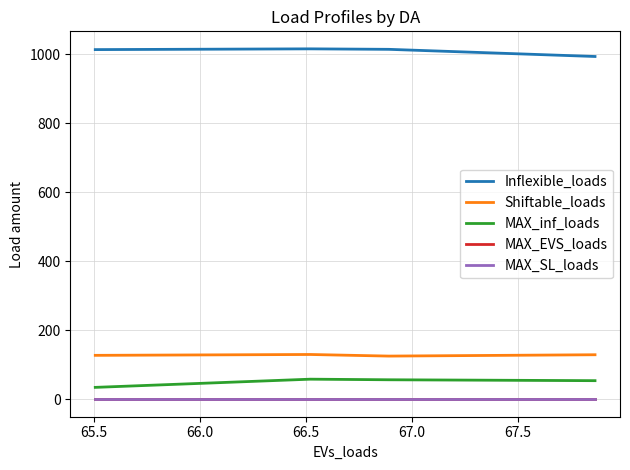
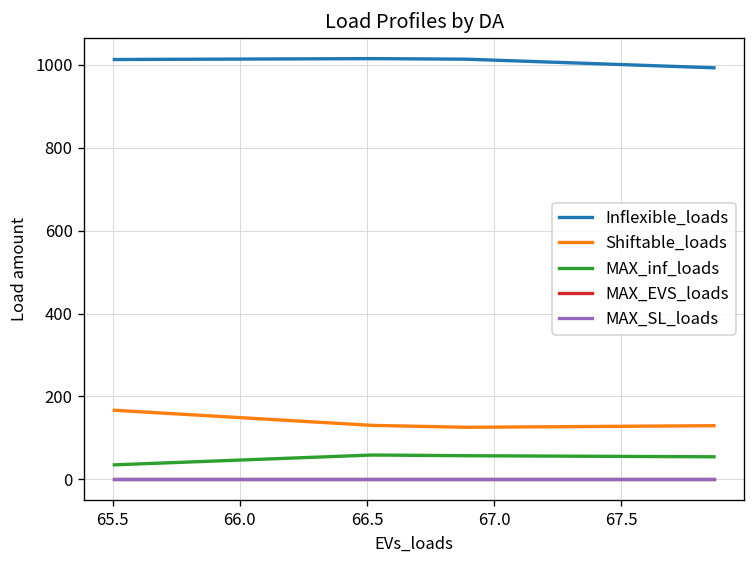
  {
    "Inflexible_loads": {
      "65.5": 1010
    },
    "Shiftable_loads": {
-     "65.5": 130
+     "65.5": 170
    },
    "MAX_inf_loads": {
      "65.5": 30
    },
    "MAX_SL_loads": {
      "65.5": 0
    }
  }
